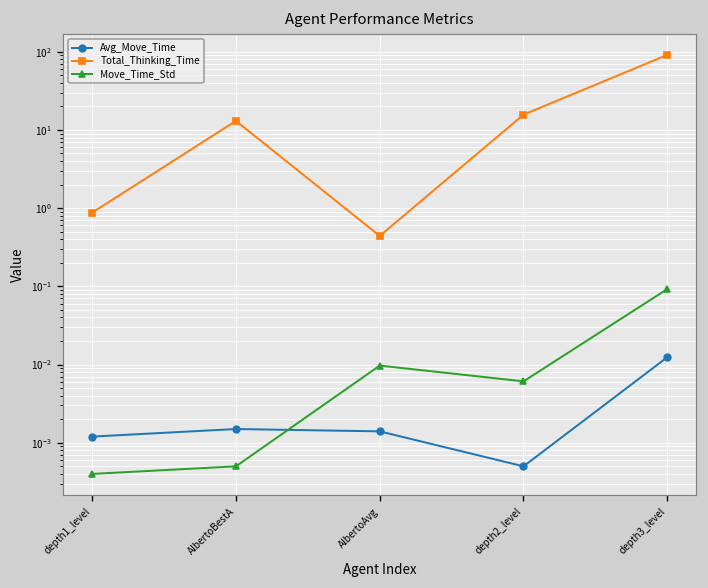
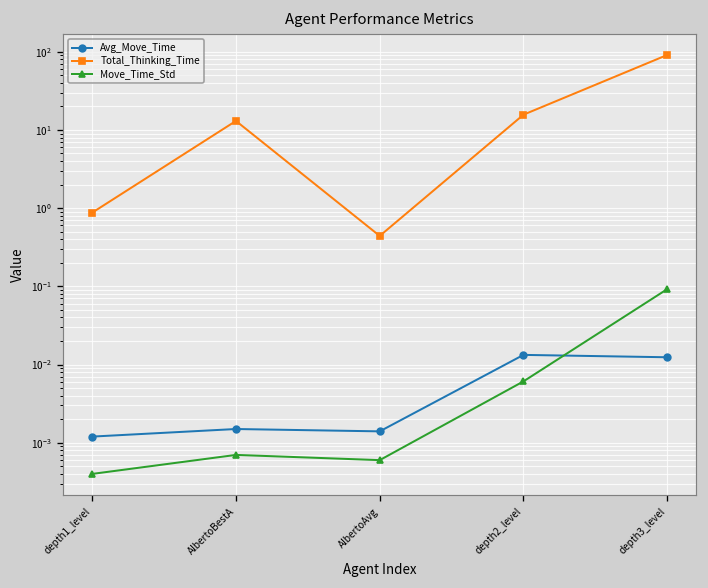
  {
    "Avg_Move_Time": {
      "depth1_level": 0.0012,
      "AlbertoBestA": 0.0015,
      "AlbertoAvg": 0.0014,
-     "depth2_level": 0.0005,
+     "depth2_level": 0.013,
      "depth3_level": 0.012
    },
    "Total_Thinking_Time": {
      "depth1_level": 0.9,
      "AlbertoBestA": 13,
      "AlbertoAvg": 0.4,
      "depth2_level": 16,
      "depth3_level": 90
    },
    "Move_Time_Std": {
      "depth1_level": 0.0004,
-     "AlbertoBestA": 0.0005,
-     "AlbertoAvg": 0.010,
+     "AlbertoBestA": 0.0007,
+     "AlbertoAvg": 0.0006,
      "depth2_level": 0.006,
      "depth3_level": 0.09
    }
  }
